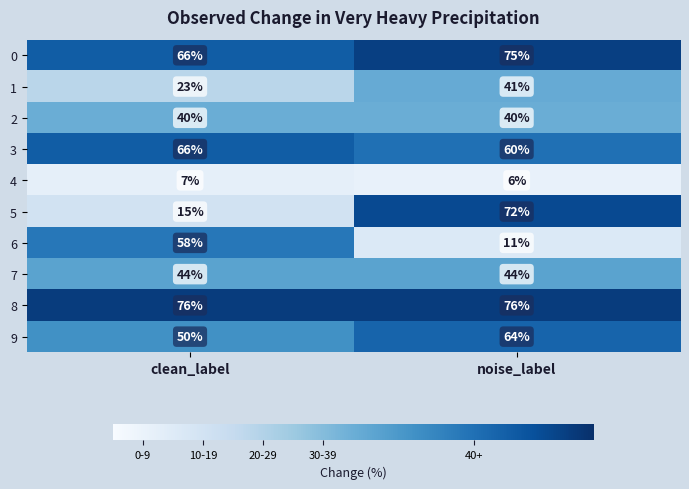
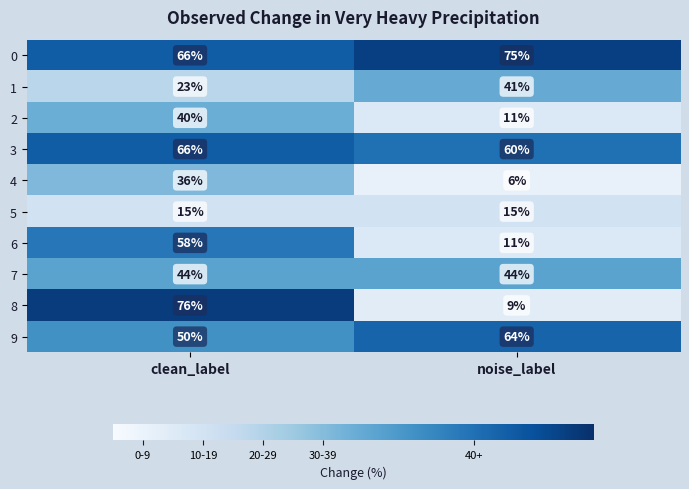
  {
    "2": {
-     "noise_label": "40%"
+     "noise_label": "11%"
    },
    "4": {
-     "clean_label": "7%"
+     "clean_label": "36%"
    },
    "5": {
-     "noise_label": "72%"
+     "noise_label": "15%"
    },
    "8": {
-     "noise_label": "76%"
+     "noise_label": "9%"
    }
  }
